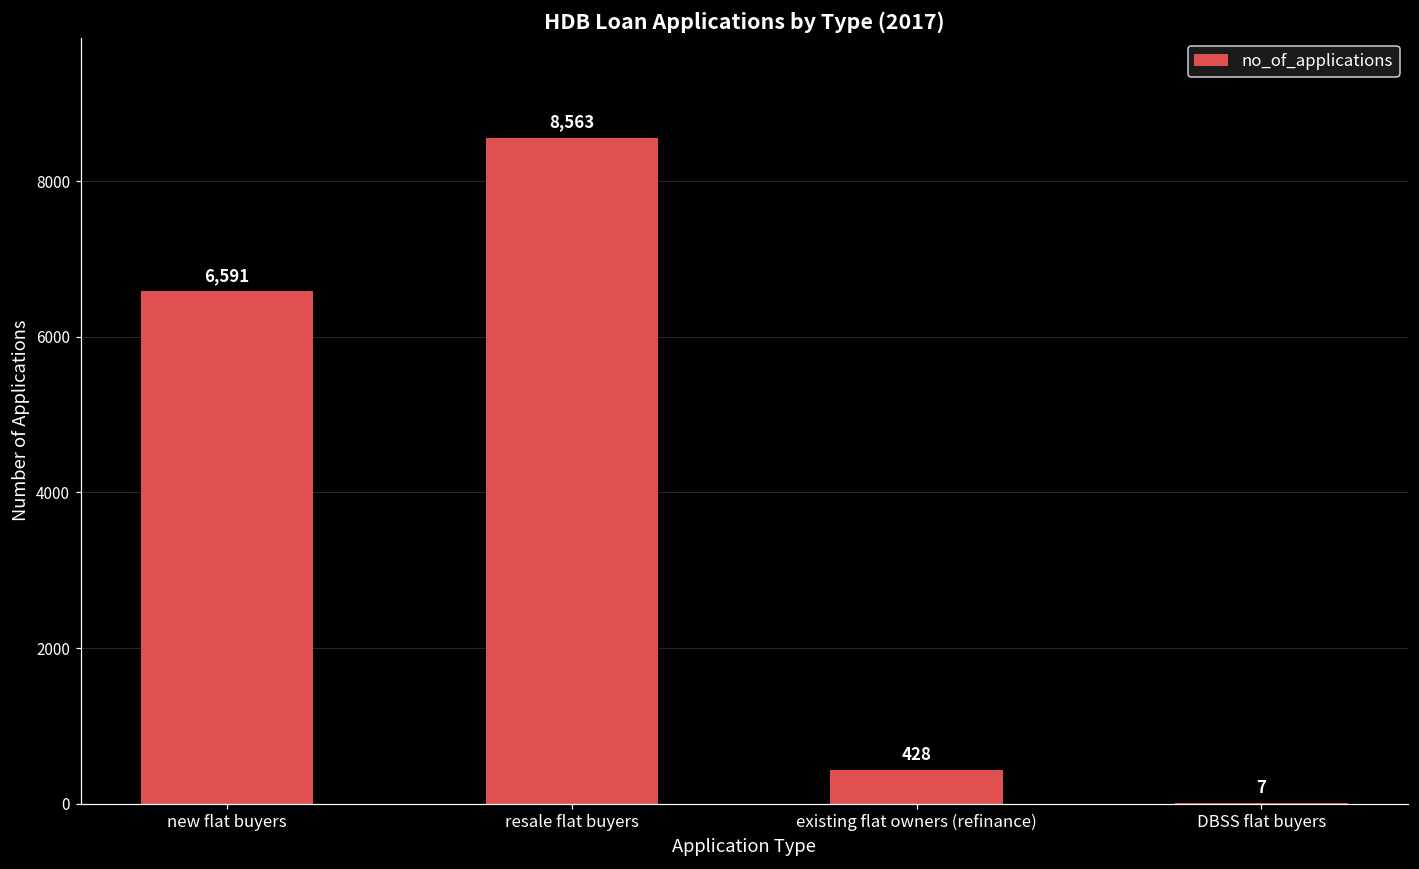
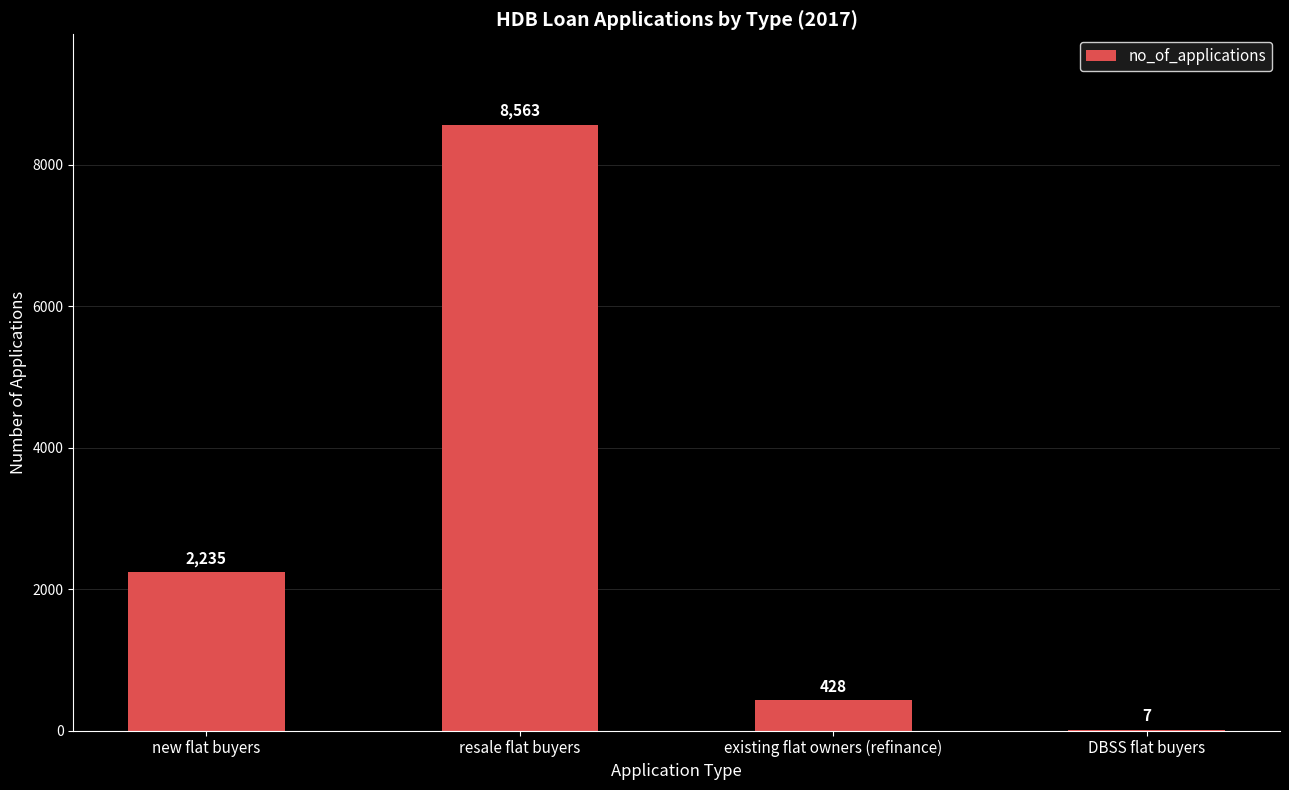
  {
-   "new flat buyers": "6,591",
+   "new flat buyers": "2,235",
    "resale flat buyers": "8,563",
    "existing flat owners (refinance)": "428",
    "DBSS flat buyers": "7"
  }
